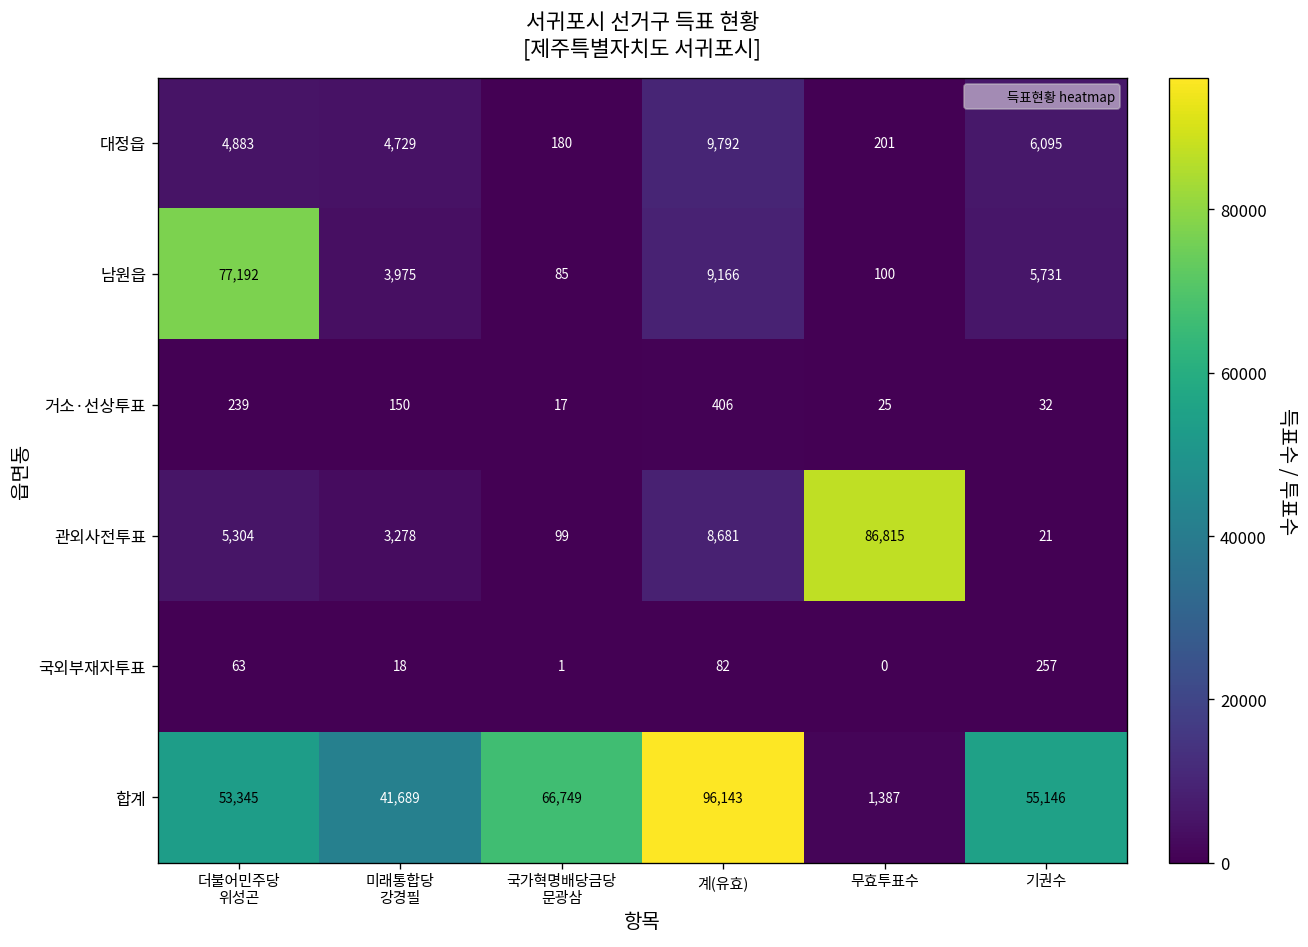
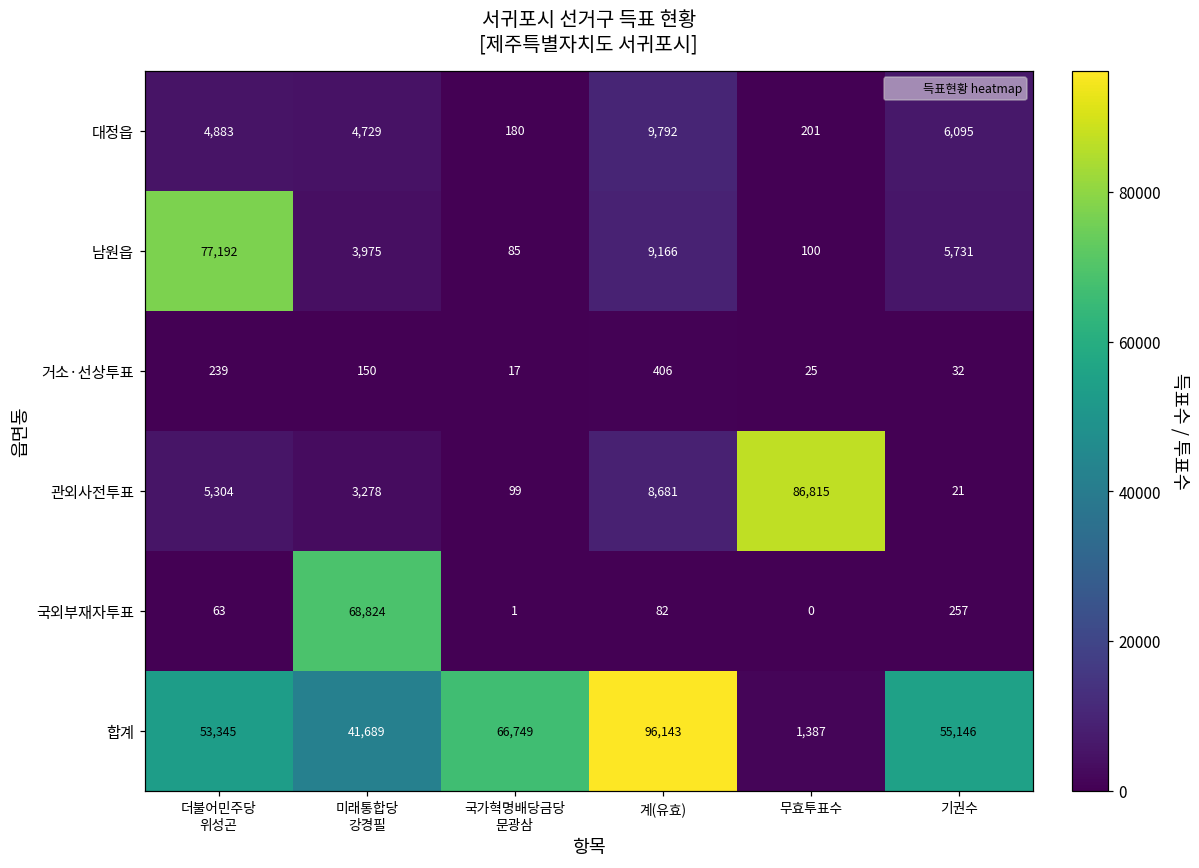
  {
    "대정읍": {
      "더불어민주당 위성곤": "4,883",
      "미래통합당 강경필": "4,729",
      "국가혁명배당금당 문광삼": "180",
      "계(유효)": "9,792",
      "무효투표수": "201",
      "기권수": "6,095"
    },
    "남원읍": {
      "더불어민주당 위성곤": "77,192",
      "미래통합당 강경필": "3,975",
      "국가혁명배당금당 문광삼": "85",
      "계(유효)": "9,166",
      "무효투표수": "100",
      "기권수": "5,731"
    },
    "거소·선상투표": {
      "더불어민주당 위성곤": "239",
      "미래통합당 강경필": "150",
      "국가혁명배당금당 문광삼": "17",
      "계(유효)": "406",
      "무효투표수": "25",
      "기권수": "32"
    },
    "관외사전투표": {
      "더불어민주당 위성곤": "5,304",
      "미래통합당 강경필": "3,278",
      "국가혁명배당금당 문광삼": "99",
      "계(유효)": "8,681",
      "무효투표수": "86,815",
      "기권수": "21"
    },
    "국외부재자투표": {
      "더불어민주당 위성곤": "63",
-     "미래통합당 강경필": "18",
+     "미래통합당 강경필": "68,824",
      "국가혁명배당금당 문광삼": "1",
      "계(유효)": "82",
      "무효투표수": "0",
      "기권수": "257"
    },
    "합계": {
      "더불어민주당 위성곤": "53,345",
      "미래통합당 강경필": "41,689",
      "국가혁명배당금당 문광삼": "66,749",
      "계(유효)": "96,143",
      "무효투표수": "1,387",
      "기권수": "55,146"
    }
  }
